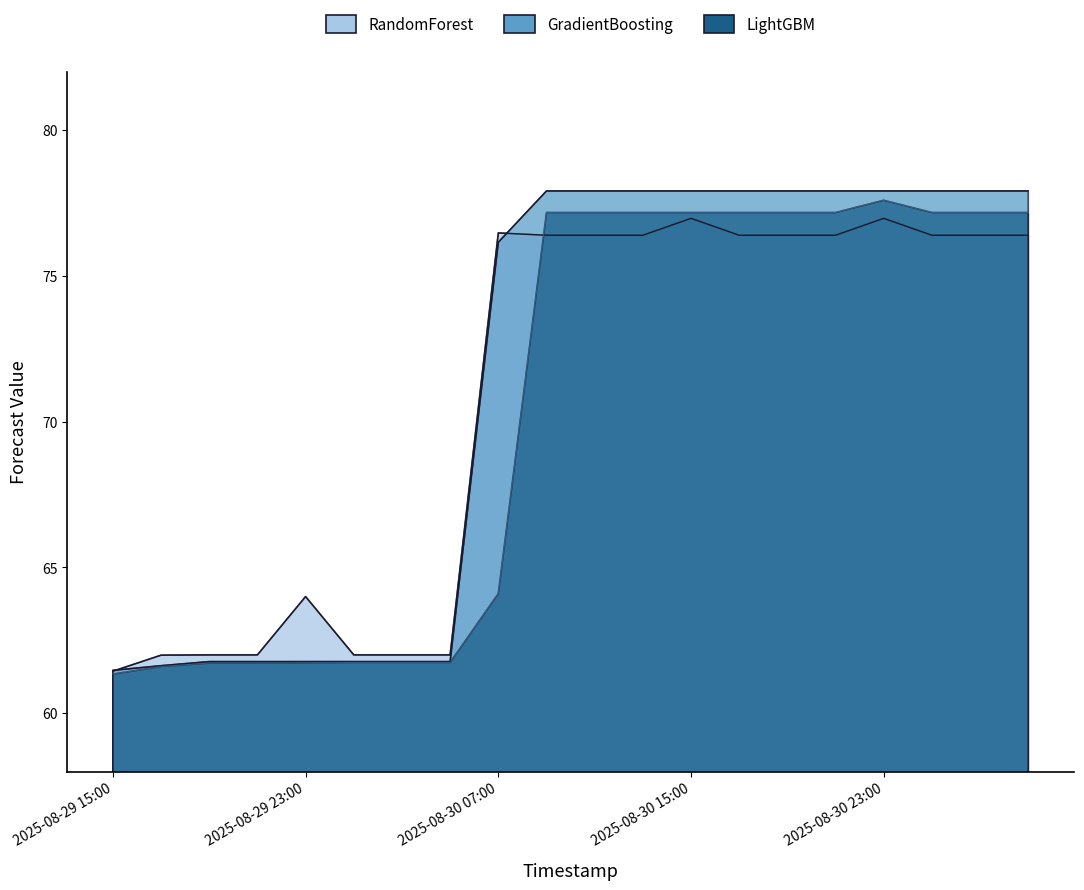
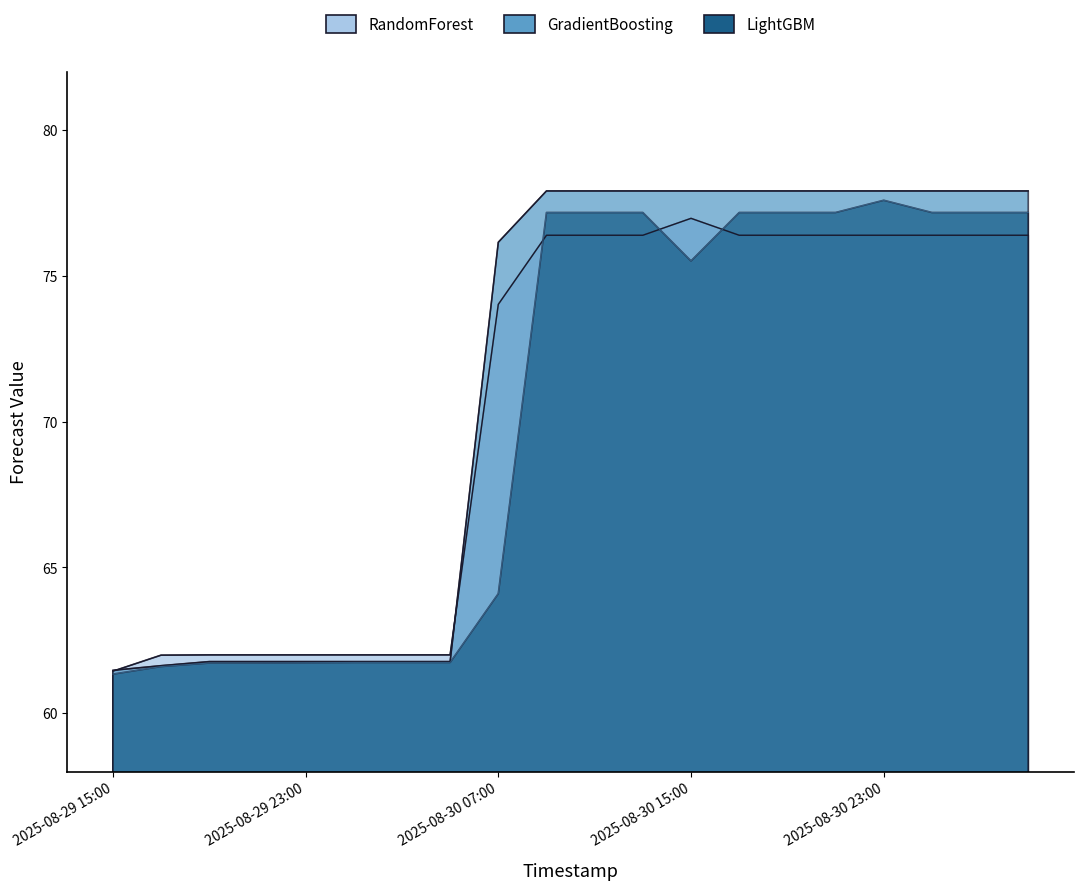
  {
    "RandomForest": {
-     "2025-08-29 23:00": 64,
-     "2025-08-30 07:00": 76.5,
+     "2025-08-29 23:00": 62,
+     "2025-08-30 07:00": 74.0,
      "2025-08-30 15:00": 77.0,
-     "2025-08-30 23:00": 77.0
+     "2025-08-30 23:00": 76.4
    },
    "GradientBoosting": {
      "2025-08-30 07:00": 76.2,
      "2025-08-30 15:00": 77.9,
      "2025-08-30 23:00": 77.9
    },
    "LightGBM": {
      "2025-08-29 15:00": 61.3,
      "2025-08-30 07:00": 64.1,
-     "2025-08-30 15:00": 77.2,
+     "2025-08-30 15:00": 75.5,
      "2025-08-30 23:00": 77.6
    }
  }
